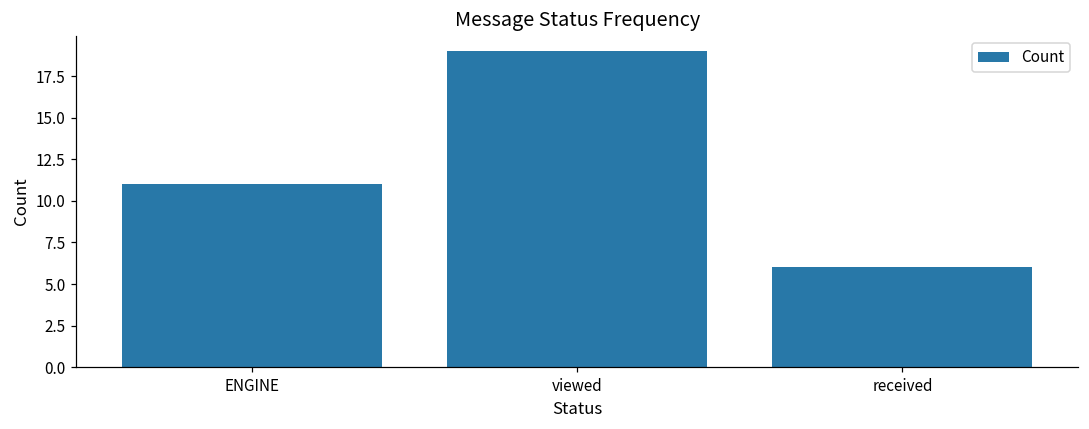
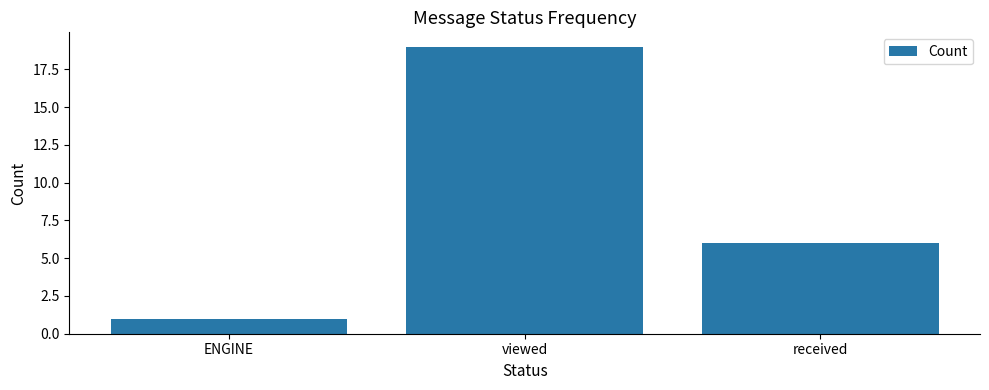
  {
-   "ENGINE": 11,
+   "ENGINE": 1,
    "viewed": 19,
    "received": 6
  }
